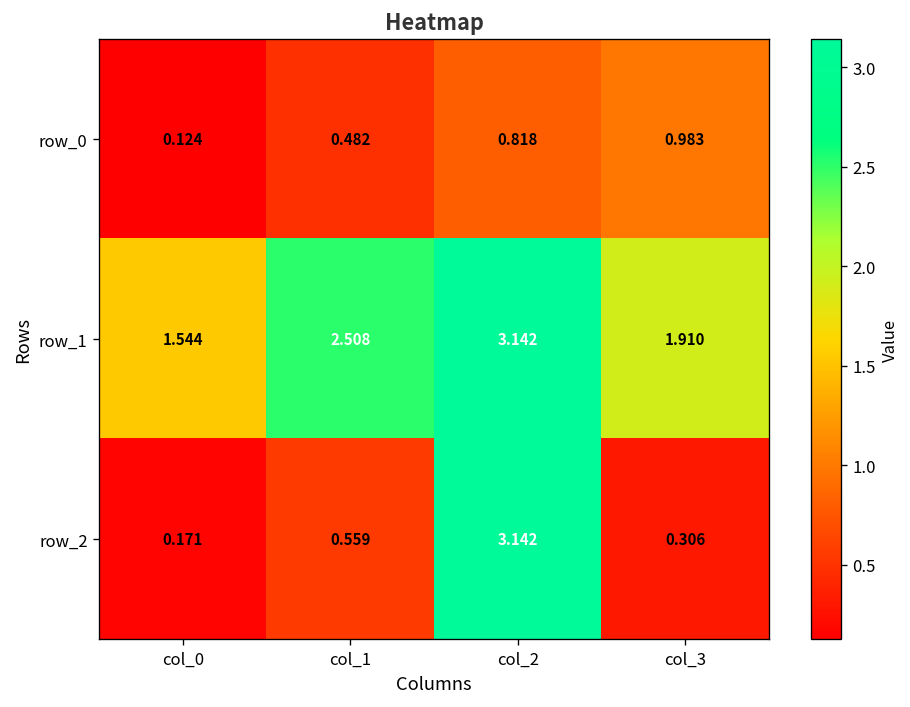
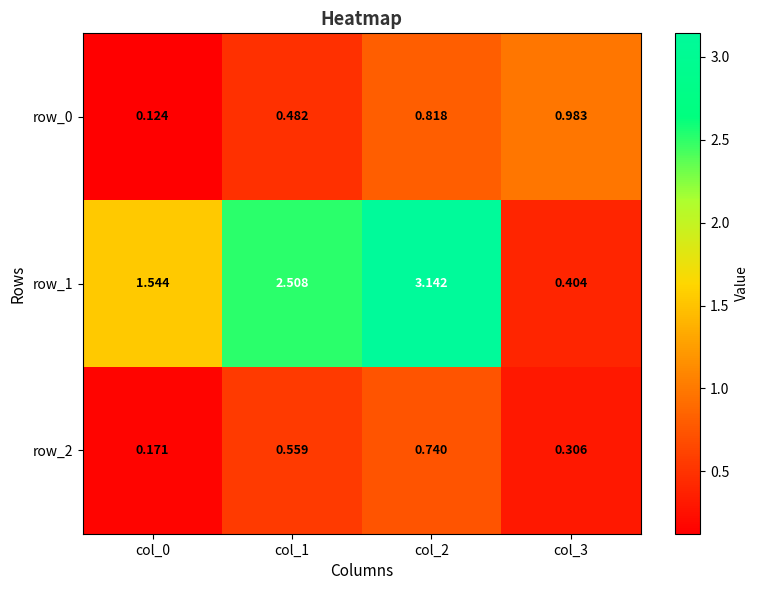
  {
    "row_0": {
      "col_0": 0.124,
      "col_1": 0.482,
      "col_2": 0.818,
      "col_3": 0.983
    },
    "row_1": {
      "col_0": 1.544,
      "col_1": 2.508,
      "col_2": 3.142,
-     "col_3": 1.910
+     "col_3": 0.404
    },
    "row_2": {
      "col_0": 0.171,
      "col_1": 0.559,
-     "col_2": 3.142,
+     "col_2": 0.740,
      "col_3": 0.306
    }
  }
